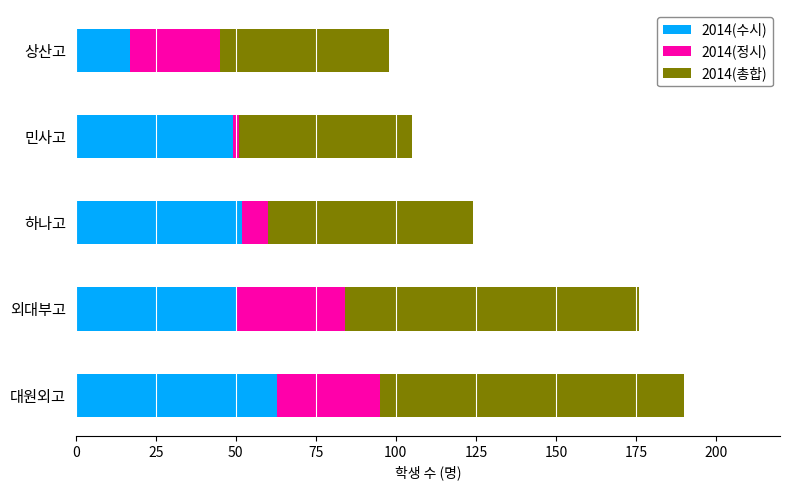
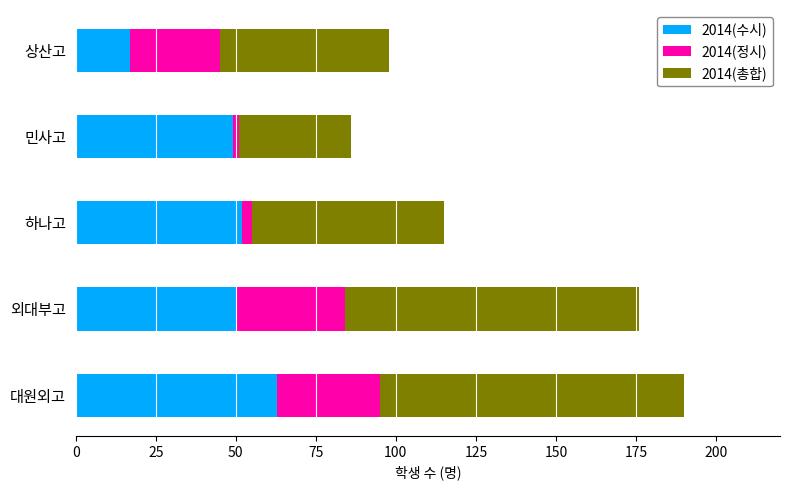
  {
    "2014(수시)": {
      "상산고": 17,
      "민사고": 49,
      "하나고": 52,
      "외대부고": 50,
      "대원외고": 63
    },
    "2014(정시)": {
      "상산고": 28,
      "민사고": 2,
-     "하나고": 8,
+     "하나고": 3,
      "외대부고": 34,
      "대원외고": 32
    },
    "2014(총합)": {
      "상산고": 53,
-     "민사고": 54,
-     "하나고": 64,
+     "민사고": 35,
+     "하나고": 60,
      "외대부고": 92,
      "대원외고": 95
    }
  }
